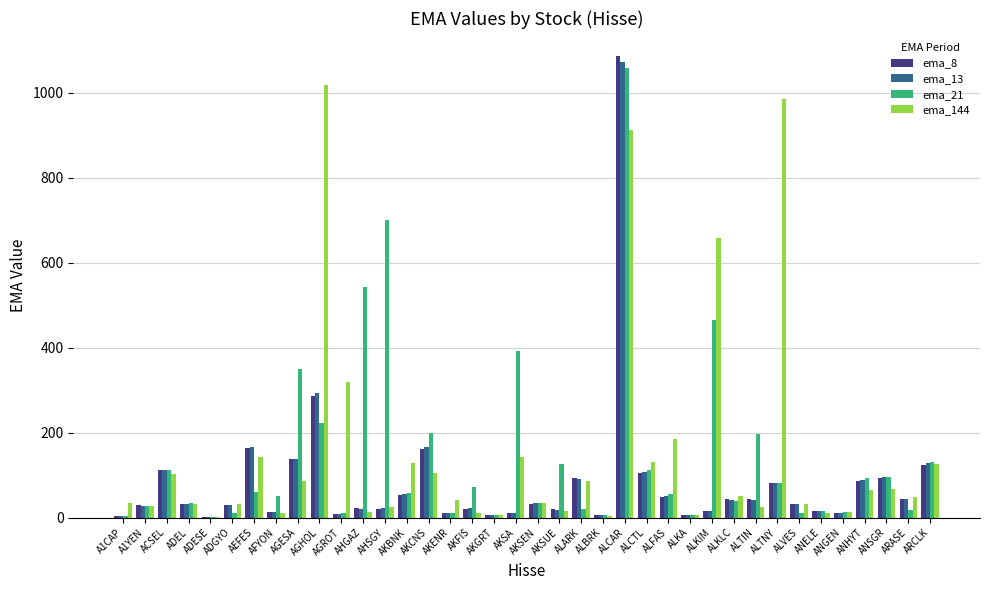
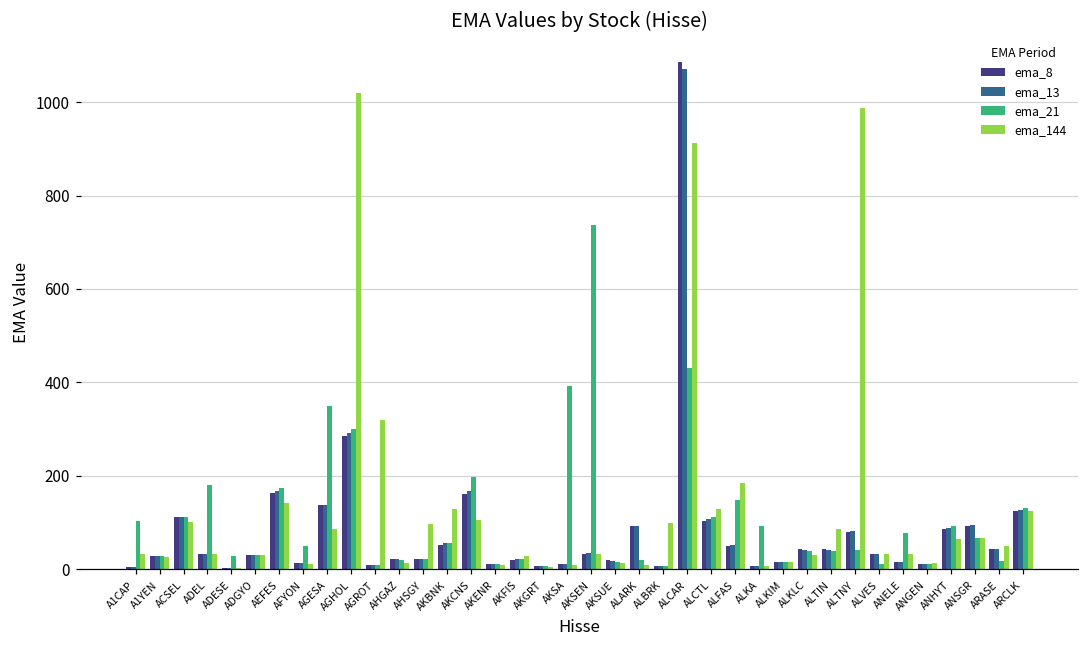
  {
    "ema_21": {
-     "A1CAP": 0,
+     "A1CAP": 100,
      "A1YEN": 30,
      "ACSEL": 110,
-     "ADEL": 30,
-     "ADESE": 0,
-     "ADGYO": 10,
-     "AEFES": 60,
+     "ADEL": 180,
+     "ADESE": 30,
+     "ADGYO": 30,
+     "AEFES": 170,
      "AFYON": 50,
      "AGESA": 350,
-     "AGHOL": 220,
+     "AGHOL": 300,
      "AGROT": 10,
-     "AHGAZ": 540,
-     "AHSGY": 700,
+     "AHGAZ": 20,
+     "AHSGY": 20,
      "AKBNK": 60,
      "AKCNS": 200,
      "AKENR": 10,
-     "AKFIS": 70,
+     "AKFIS": 20,
      "AKGRT": 10,
      "AKSA": 390,
-     "AKSEN": 40,
-     "AKSUE": 130,
+     "AKSEN": 740,
+     "AKSUE": 20,
      "ALARK": 20,
      "ALBRK": 10,
-     "ALCAR": 1060,
+     "ALCAR": 430,
      "ALCTL": 110,
-     "ALFAS": 50,
-     "ALKA": 10,
-     "ALKIM": 470,
+     "ALFAS": 150,
+     "ALKA": 90,
+     "ALKIM": 20,
      "ALKLC": 40,
-     "ALTIN": 200,
-     "ALTNY": 80,
+     "ALTIN": 40,
+     "ALTNY": 40,
      "ALVES": 10,
-     "ANELE": 20,
+     "ANELE": 80,
      "ANGEN": 10,
      "ANHYT": 90,
-     "ANSGR": 100,
+     "ANSGR": 70,
      "ARASE": 20,
      "ARCLK": 130
    },
    "ema_144": {
      "A1CAP": 30,
      "A1YEN": 30,
      "ACSEL": 100,
      "ADEL": 30,
      "ADGYO": 30,
      "AEFES": 140,
      "AFYON": 10,
      "AGESA": 90,
      "AGHOL": 1020,
      "AGROT": 320,
      "AHGAZ": 10,
-     "AHSGY": 20,
+     "AHSGY": 100,
      "AKBNK": 130,
      "AKCNS": 110,
-     "AKENR": 40,
-     "AKFIS": 10,
-     "AKSA": 140,
+     "AKENR": 10,
+     "AKFIS": 30,
+     "AKSA": 10,
      "AKSEN": 30,
      "AKSUE": 10,
-     "ALARK": 90,
-     "ALBRK": 0,
+     "ALARK": 10,
+     "ALBRK": 100,
      "ALCAR": 910,
      "ALCTL": 130,
      "ALFAS": 180,
      "ALKA": 10,
-     "ALKIM": 660,
-     "ALKLC": 50,
-     "ALTIN": 30,
+     "ALKIM": 20,
+     "ALKLC": 30,
+     "ALTIN": 90,
      "ALTNY": 990,
      "ALVES": 30,
-     "ANELE": 10,
+     "ANELE": 30,
      "ANGEN": 10,
      "ANHYT": 70,
      "ANSGR": 70,
      "ARASE": 50,
      "ARCLK": 130
    }
  }
